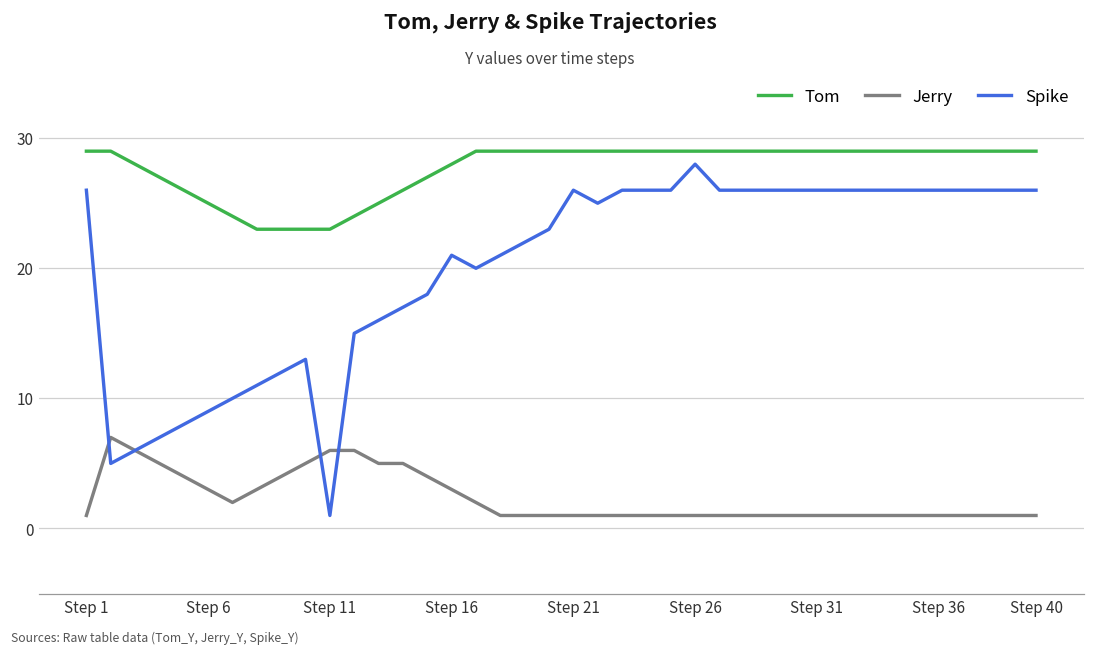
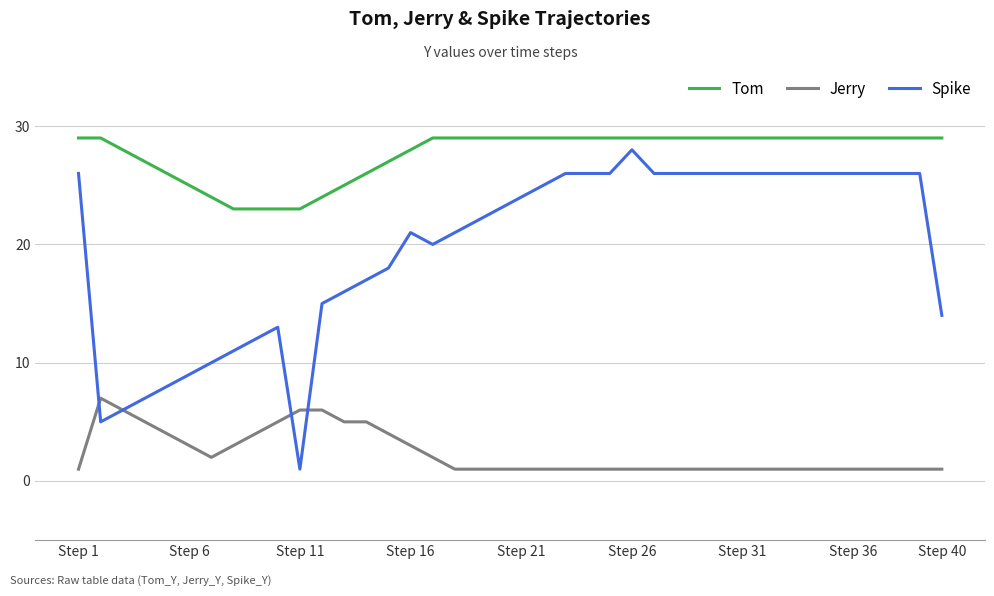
  {
    "Tom": {
      "Step 1": 29,
      "Step 6": 25,
      "Step 11": 23,
      "Step 16": 28,
      "Step 21": 29,
      "Step 26": 29,
      "Step 31": 29,
      "Step 36": 29,
      "Step 40": 29
    },
    "Jerry": {
      "Step 1": 1,
      "Step 6": 3,
      "Step 11": 6,
      "Step 16": 3,
      "Step 21": 1,
      "Step 26": 1,
      "Step 31": 1,
      "Step 36": 1,
      "Step 40": 1
    },
    "Spike": {
      "Step 1": 26,
      "Step 6": 9,
      "Step 11": 1,
      "Step 16": 21,
-     "Step 21": 26,
+     "Step 21": 24,
      "Step 26": 28,
      "Step 31": 26,
      "Step 36": 26,
-     "Step 40": 26
+     "Step 40": 14
    }
  }
